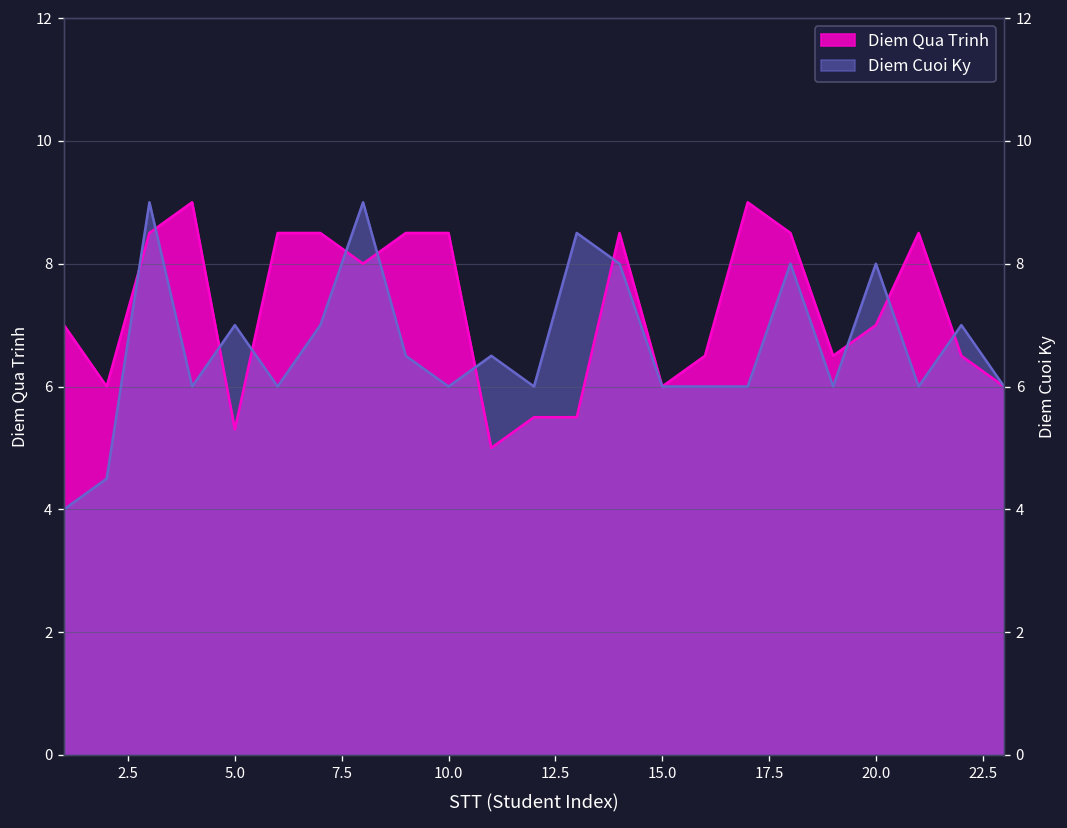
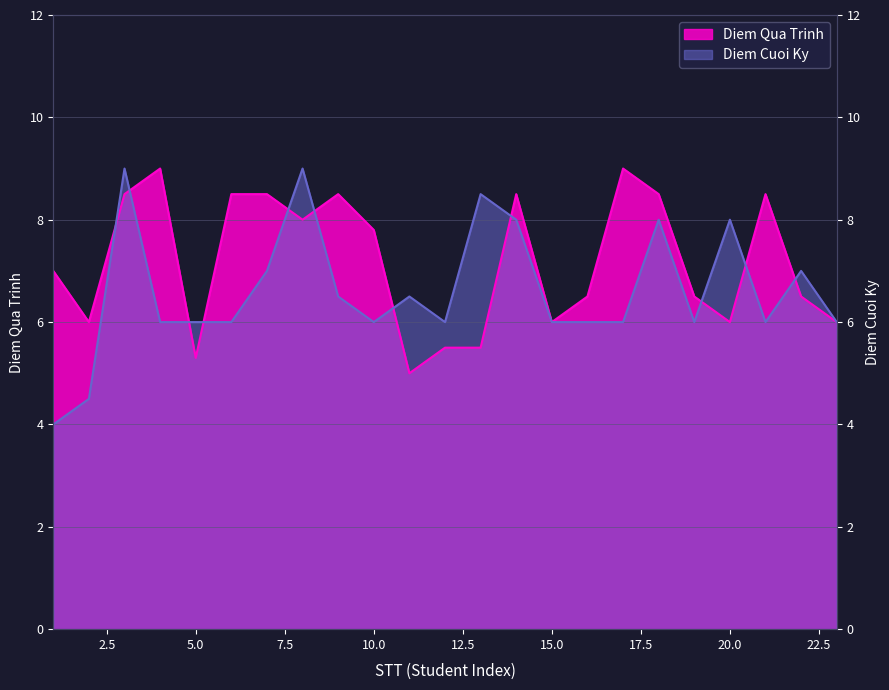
  {
    "Diem Qua Trinh": {
      "5.0": 5.3,
-     "10.0": 8.5,
-     "20.0": 7
+     "10.0": 7.8,
+     "20.0": 6
    },
    "Diem Cuoi Ky": {
-     "5.0": 7,
+     "5.0": 6,
      "10.0": 6,
      "20.0": 8
    }
  }
